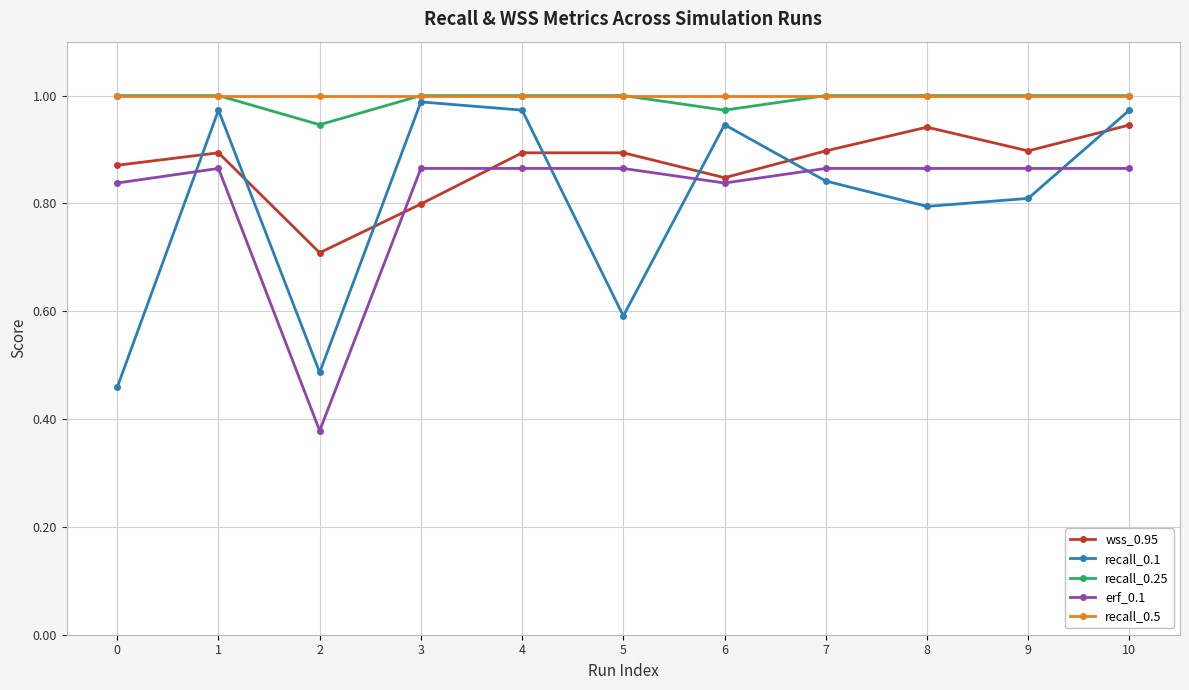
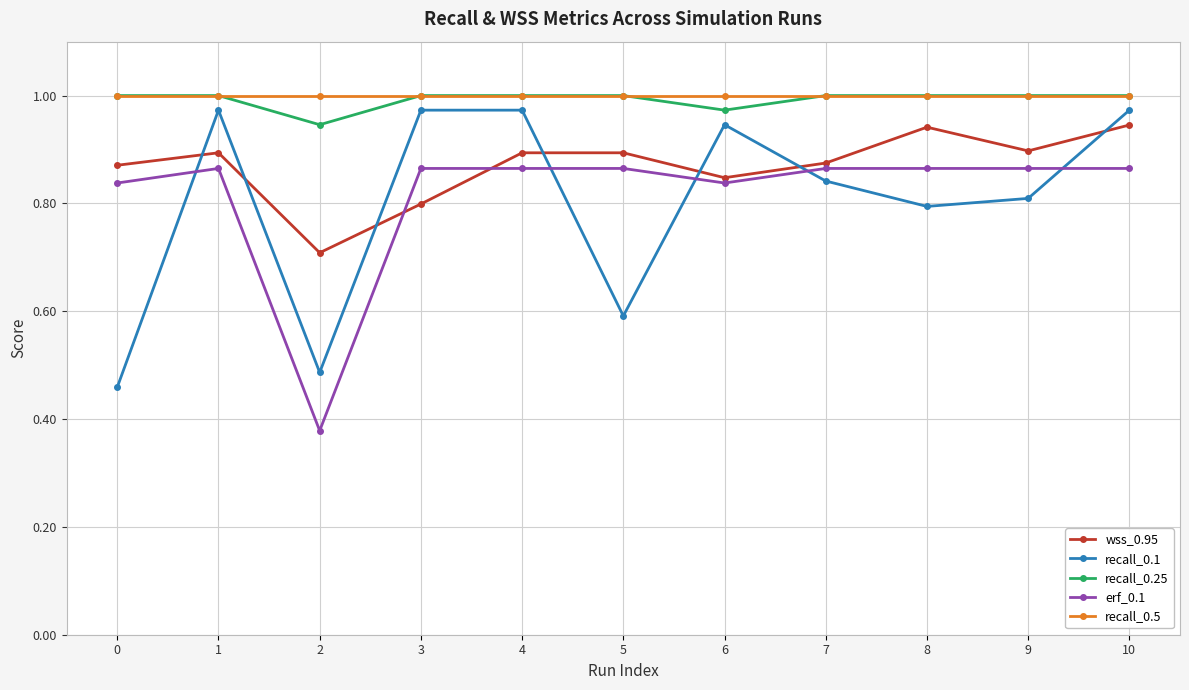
  {
    "wss_0.95": {
      "0": 0.87,
      "1": 0.89,
      "2": 0.71,
      "3": 0.80,
      "4": 0.89,
      "5": 0.89,
      "6": 0.85,
-     "7": 0.90,
+     "7": 0.87,
      "8": 0.94,
      "9": 0.90,
      "10": 0.95
    },
    "recall_0.1": {
      "0": 0.46,
      "1": 0.97,
      "2": 0.49,
-     "3": 0.99,
+     "3": 0.97,
      "4": 0.97,
      "5": 0.59,
      "6": 0.95,
      "7": 0.84,
      "8": 0.79,
      "9": 0.81,
      "10": 0.97
    },
    "recall_0.25": {
      "2": 0.95,
      "6": 0.97
    },
    "erf_0.1": {
      "0": 0.84,
      "1": 0.86,
      "2": 0.38,
      "3": 0.86,
      "4": 0.86,
      "5": 0.86,
      "6": 0.84,
      "7": 0.86,
      "8": 0.86,
      "9": 0.86,
      "10": 0.86
    },
    "recall_0.5": {
      "2": 1.00,
      "6": 1.00
    }
  }
